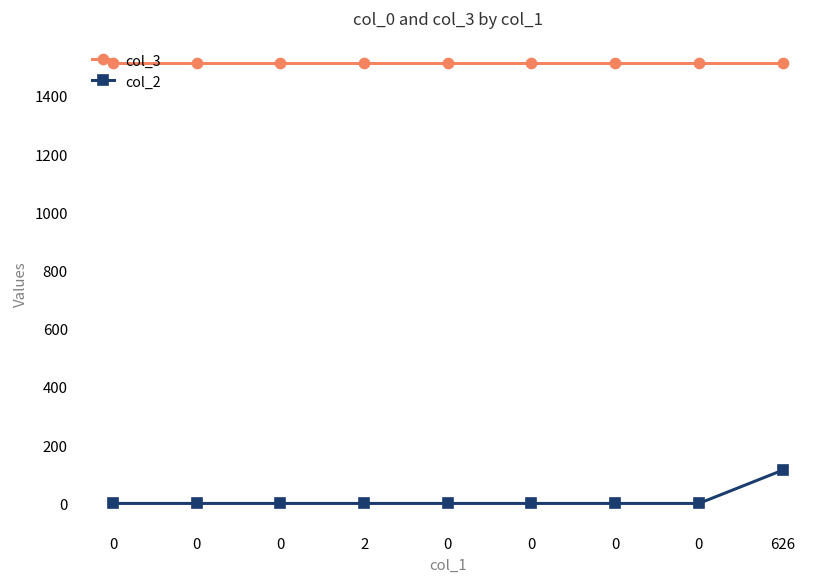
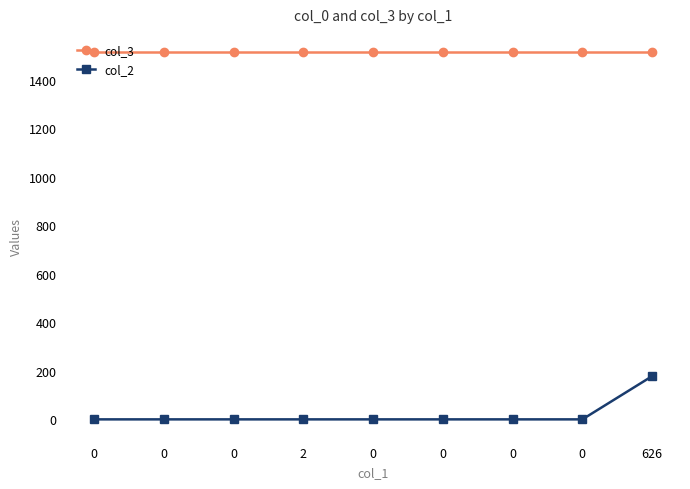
  {
    "col_3": {
      "2": 1510,
      "626": 1510
    },
    "col_2": {
      "2": 0,
-     "626": 110
+     "626": 180
    }
  }
